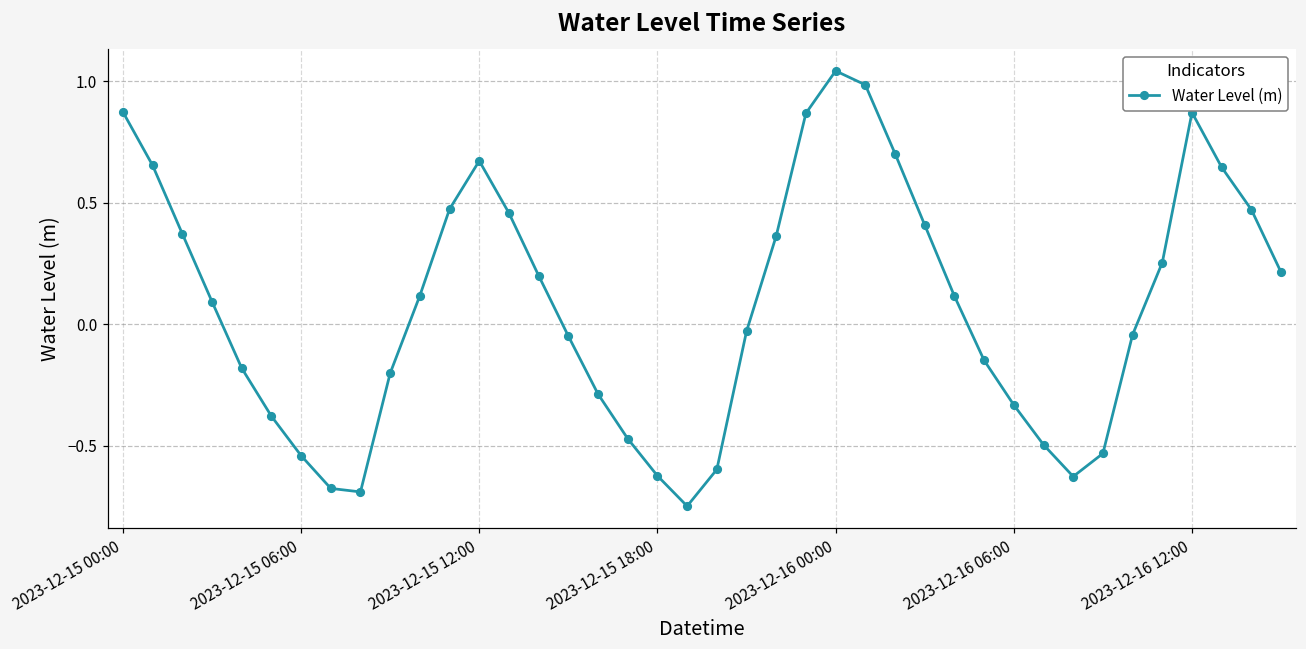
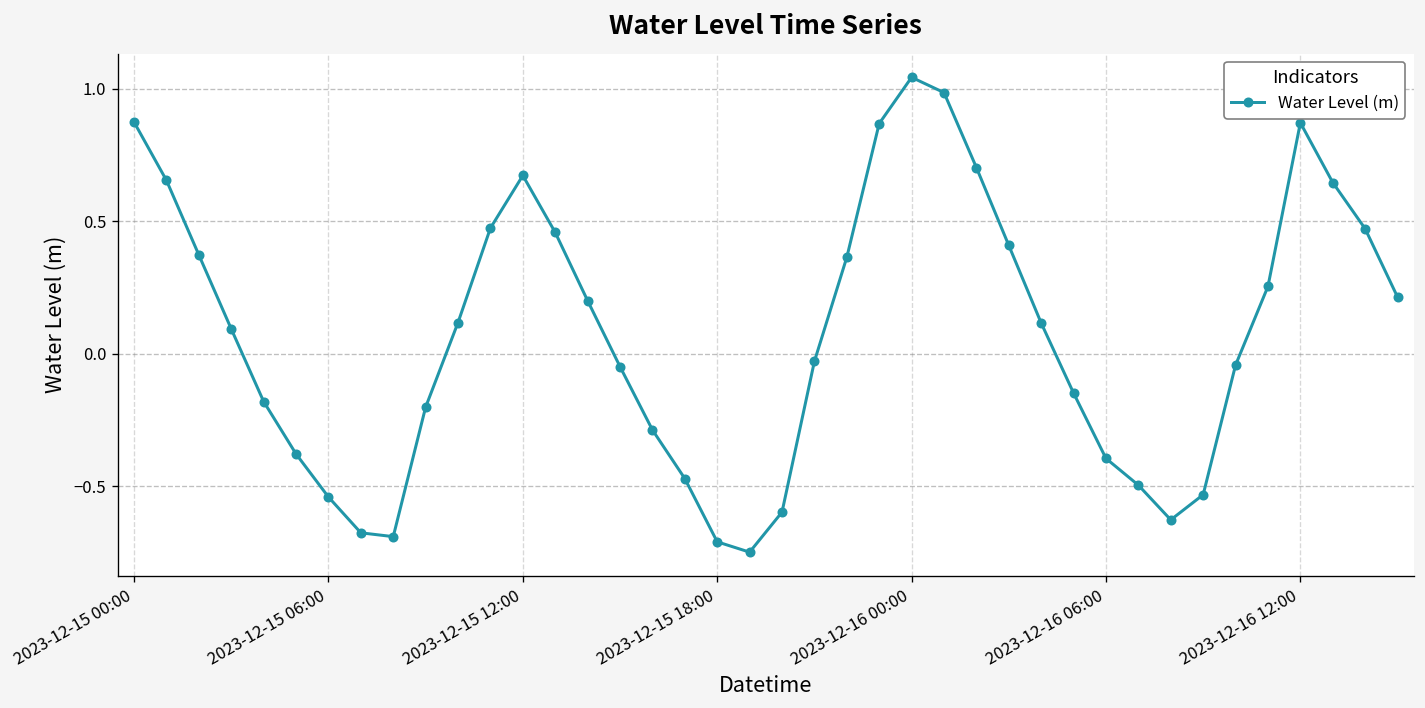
  {
    "2023-12-15 00:00": 0.87,
    "2023-12-15 06:00": -0.54,
    "2023-12-15 12:00": 0.67,
-   "2023-12-15 18:00": -0.62,
+   "2023-12-15 18:00": -0.71,
    "2023-12-16 00:00": 1.04,
-   "2023-12-16 06:00": -0.33,
+   "2023-12-16 06:00": -0.40,
    "2023-12-16 12:00": 0.87
  }
